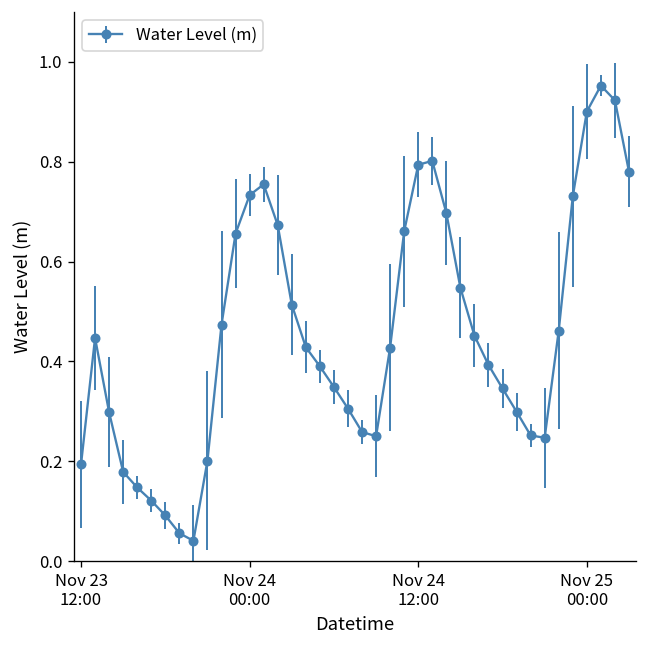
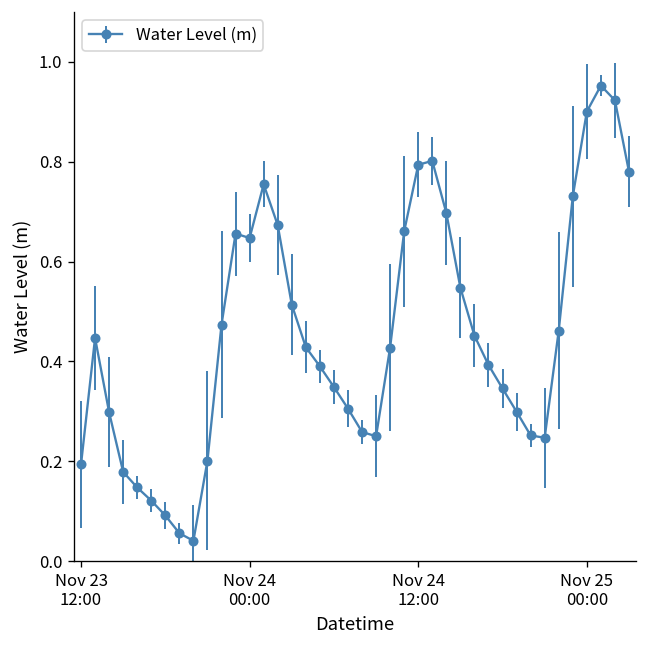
  {
    "Nov 23 12:00": 0.19,
-   "Nov 24 00:00": 0.73,
+   "Nov 24 00:00": 0.65,
    "Nov 24 12:00": 0.79,
    "Nov 25 00:00": 0.90
  }
